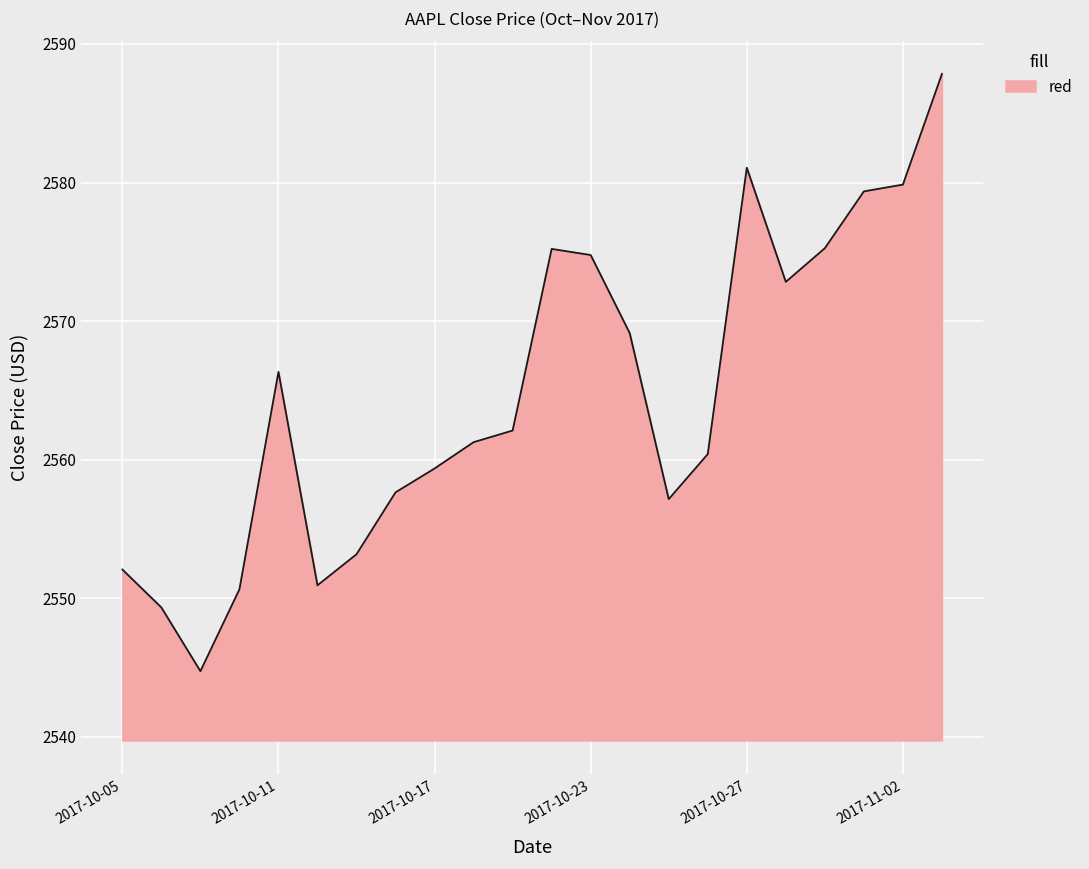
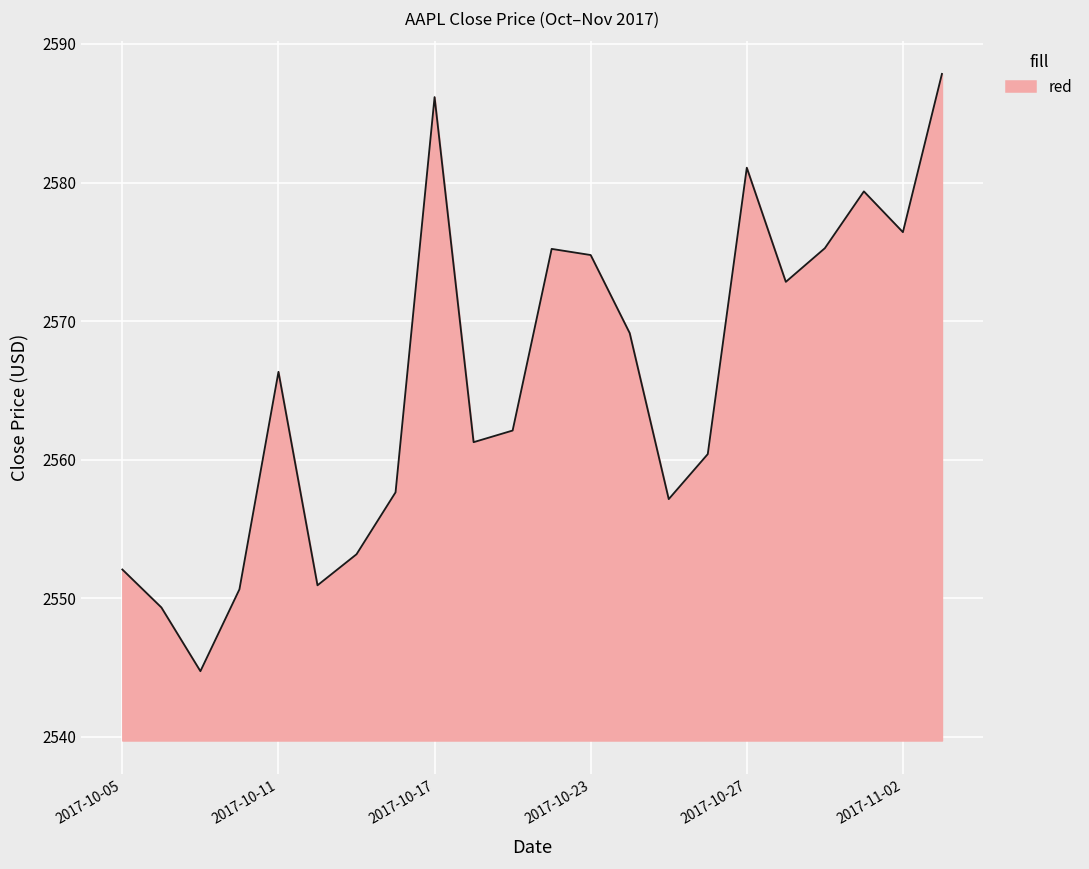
  {
    "2017-10-05": 2552.1,
    "2017-10-11": 2566.3,
-   "2017-10-17": 2559.4,
+   "2017-10-17": 2586.2,
    "2017-10-23": 2574.8,
    "2017-10-27": 2581.1,
-   "2017-11-02": 2579.9
+   "2017-11-02": 2576.4
  }
